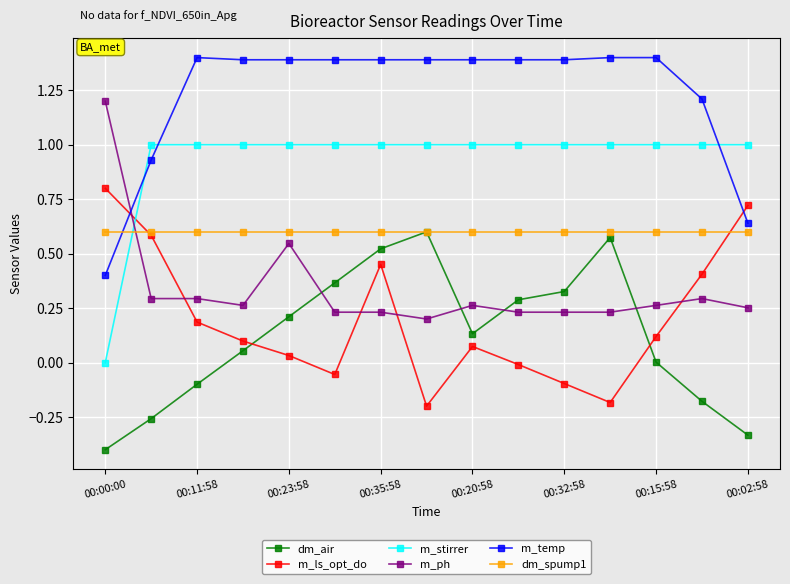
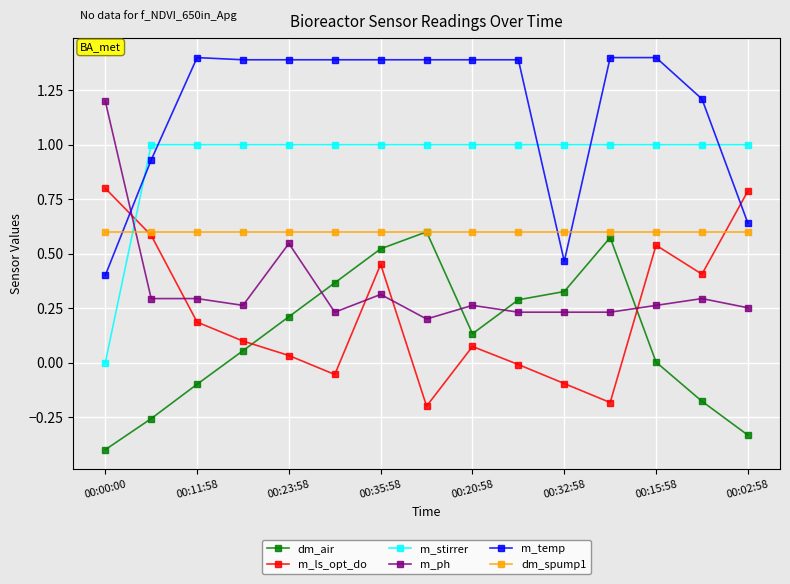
  {
    "dm_air": {
      "00:00:00": -0.40,
      "00:11:58": -0.10,
      "00:23:58": 0.21,
      "00:35:58": 0.52,
      "00:20:58": 0.13,
      "00:32:58": 0.33,
      "00:15:58": 0.00,
      "00:02:58": -0.33
    },
    "m_ls_opt_do": {
      "00:00:00": 0.80,
      "00:11:58": 0.19,
      "00:23:58": 0.03,
      "00:35:58": 0.45,
      "00:20:58": 0.07,
      "00:32:58": -0.10,
-     "00:15:58": 0.12,
-     "00:02:58": 0.72
+     "00:15:58": 0.54,
+     "00:02:58": 0.79
    },
    "m_stirrer": {
      "00:00:00": 0.00,
      "00:11:58": 1.00,
      "00:23:58": 1.00,
      "00:35:58": 1.00,
      "00:20:58": 1.00,
      "00:32:58": 1.00,
      "00:15:58": 1.00,
      "00:02:58": 1.00
    },
    "m_ph": {
      "00:00:00": 1.20,
      "00:11:58": 0.29,
      "00:23:58": 0.55,
-     "00:35:58": 0.23,
+     "00:35:58": 0.31,
      "00:20:58": 0.26,
      "00:32:58": 0.23,
      "00:15:58": 0.26,
      "00:02:58": 0.25
    },
    "m_temp": {
      "00:00:00": 0.40,
      "00:11:58": 1.40,
      "00:23:58": 1.39,
      "00:35:58": 1.39,
      "00:20:58": 1.39,
-     "00:32:58": 1.39,
+     "00:32:58": 0.46,
      "00:15:58": 1.40,
      "00:02:58": 0.64
    },
    "dm_spump1": {
      "00:00:00": 0.60,
      "00:11:58": 0.60,
      "00:23:58": 0.60,
      "00:35:58": 0.60,
      "00:20:58": 0.60,
      "00:32:58": 0.60,
      "00:15:58": 0.60,
      "00:02:58": 0.60
    }
  }
